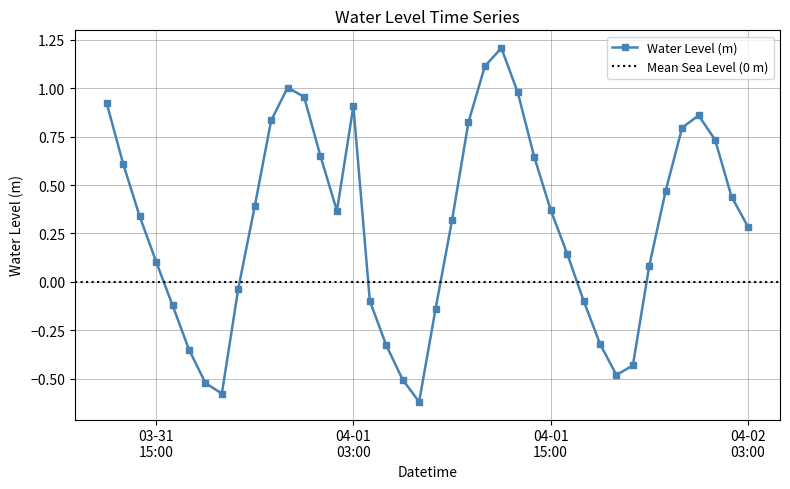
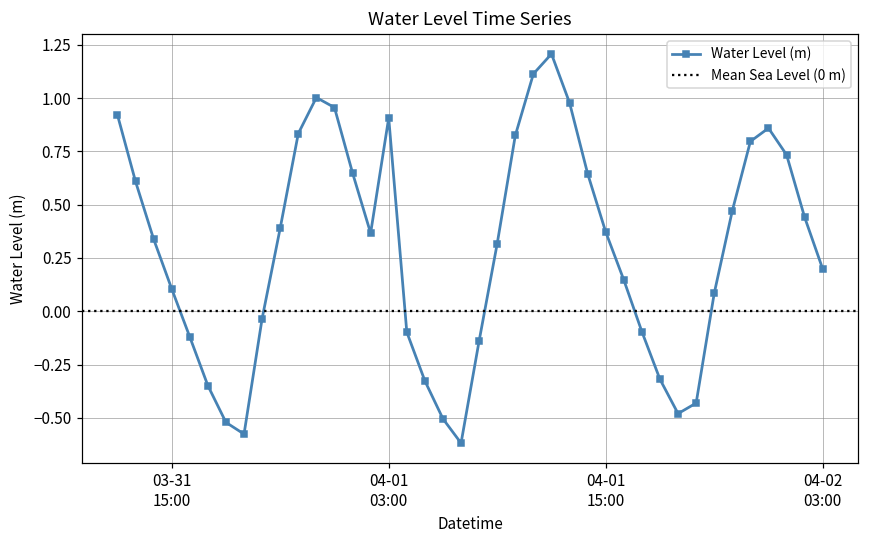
  {
    "03-31 15:00": 0.11,
    "04-01 03:00": 0.91,
    "04-01 15:00": 0.37,
-   "04-02 03:00": 0.28
+   "04-02 03:00": 0.20
  }
